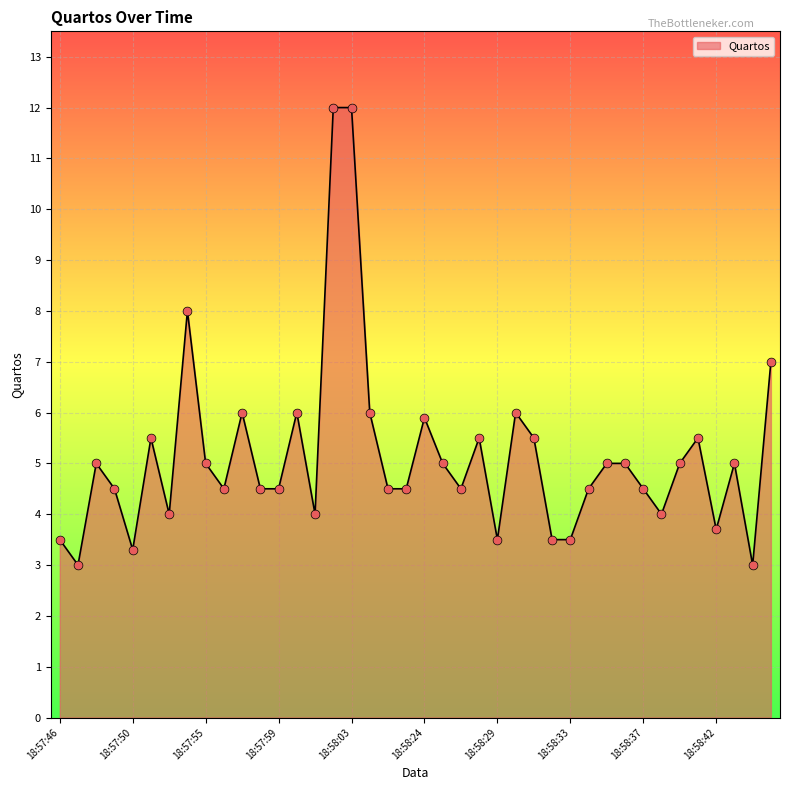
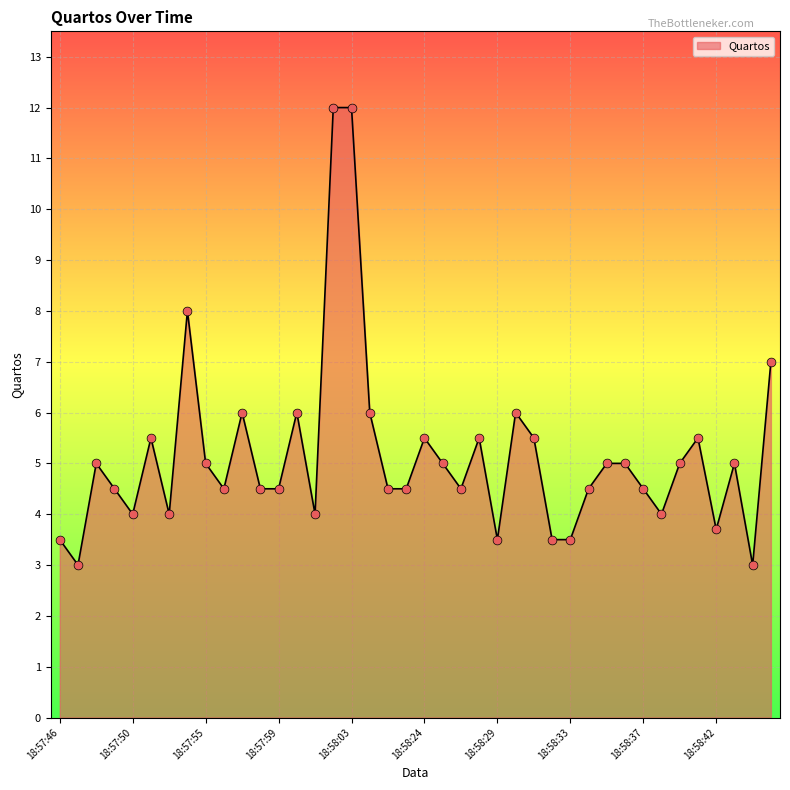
  {
    "18:57:46": 3.5,
-   "18:57:50": 3.3,
+   "18:57:50": 4.0,
    "18:57:55": 5.0,
    "18:57:59": 4.5,
    "18:58:03": 12.0,
-   "18:58:24": 5.9,
+   "18:58:24": 5.5,
    "18:58:29": 3.5,
    "18:58:33": 3.5,
    "18:58:37": 4.5,
    "18:58:42": 3.7
  }
